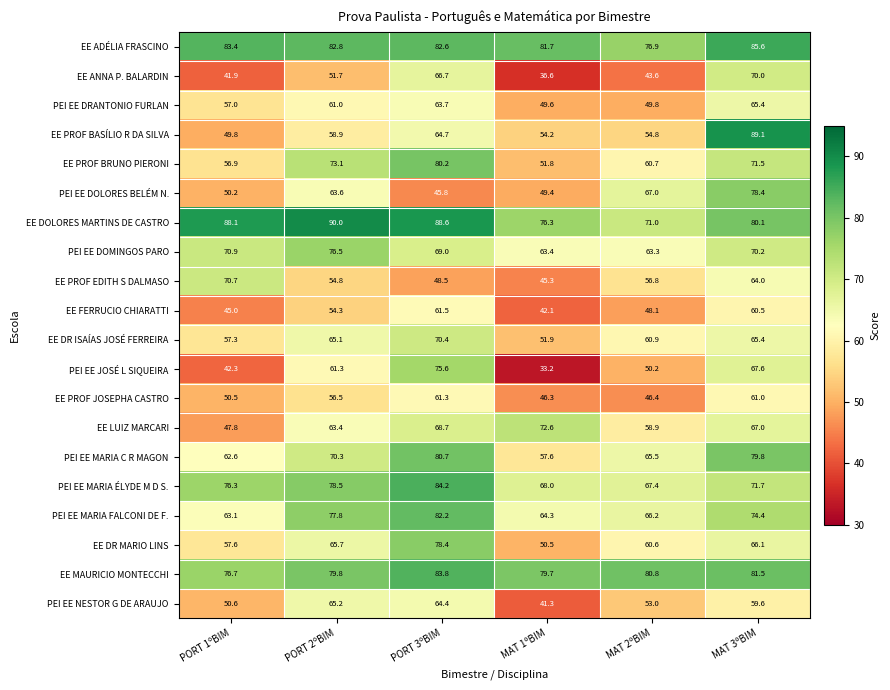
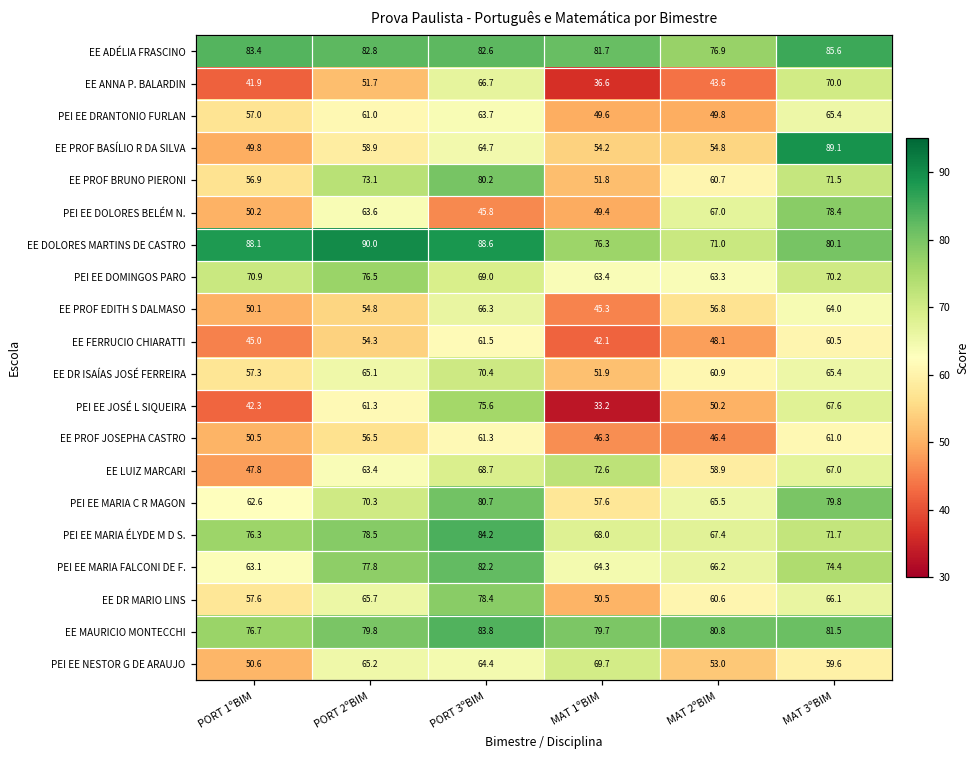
  {
    "EE ADÉLIA FRASCINO": {
      "PORT 1ºBIM": 83.4,
      "PORT 2ºBIM": 82.8,
      "PORT 3ºBIM": 82.6,
      "MAT 1ºBIM": 81.7,
      "MAT 2ºBIM": 76.9,
      "MAT 3ºBIM": 85.6
    },
    "EE ANNA P. BALARDIN": {
      "PORT 1ºBIM": 41.9,
      "PORT 2ºBIM": 51.7,
      "PORT 3ºBIM": 66.7,
      "MAT 1ºBIM": 36.6,
      "MAT 2ºBIM": 43.6,
      "MAT 3ºBIM": 70.0
    },
    "PEI EE DRANTONIO FURLAN": {
      "PORT 1ºBIM": 57.0,
      "PORT 2ºBIM": 61.0,
      "PORT 3ºBIM": 63.7,
      "MAT 1ºBIM": 49.6,
      "MAT 2ºBIM": 49.8,
      "MAT 3ºBIM": 65.4
    },
    "EE PROF BASÍLIO R DA SILVA": {
      "PORT 1ºBIM": 49.8,
      "PORT 2ºBIM": 58.9,
      "PORT 3ºBIM": 64.7,
      "MAT 1ºBIM": 54.2,
      "MAT 2ºBIM": 54.8,
      "MAT 3ºBIM": 89.1
    },
    "EE PROF BRUNO PIERONI": {
      "PORT 1ºBIM": 56.9,
      "PORT 2ºBIM": 73.1,
      "PORT 3ºBIM": 80.2,
      "MAT 1ºBIM": 51.8,
      "MAT 2ºBIM": 60.7,
      "MAT 3ºBIM": 71.5
    },
    "PEI EE DOLORES BELÉM N.": {
      "PORT 1ºBIM": 50.2,
      "PORT 2ºBIM": 63.6,
      "PORT 3ºBIM": 45.8,
      "MAT 1ºBIM": 49.4,
      "MAT 2ºBIM": 67.0,
      "MAT 3ºBIM": 78.4
    },
    "EE DOLORES MARTINS DE CASTRO": {
      "PORT 1ºBIM": 88.1,
      "PORT 2ºBIM": 90.0,
      "PORT 3ºBIM": 88.6,
      "MAT 1ºBIM": 76.3,
      "MAT 2ºBIM": 71.0,
      "MAT 3ºBIM": 80.1
    },
    "PEI EE DOMINGOS PARO": {
      "PORT 1ºBIM": 70.9,
      "PORT 2ºBIM": 76.5,
      "PORT 3ºBIM": 69.0,
      "MAT 1ºBIM": 63.4,
      "MAT 2ºBIM": 63.3,
      "MAT 3ºBIM": 70.2
    },
    "EE PROF EDITH S DALMASO": {
-     "PORT 1ºBIM": 70.7,
+     "PORT 1ºBIM": 50.1,
      "PORT 2ºBIM": 54.8,
-     "PORT 3ºBIM": 48.5,
+     "PORT 3ºBIM": 66.3,
      "MAT 1ºBIM": 45.3,
      "MAT 2ºBIM": 56.8,
      "MAT 3ºBIM": 64.0
    },
    "EE FERRUCIO CHIARATTI": {
      "PORT 1ºBIM": 45.0,
      "PORT 2ºBIM": 54.3,
      "PORT 3ºBIM": 61.5,
      "MAT 1ºBIM": 42.1,
      "MAT 2ºBIM": 48.1,
      "MAT 3ºBIM": 60.5
    },
    "EE DR ISAÍAS JOSÉ FERREIRA": {
      "PORT 1ºBIM": 57.3,
      "PORT 2ºBIM": 65.1,
      "PORT 3ºBIM": 70.4,
      "MAT 1ºBIM": 51.9,
      "MAT 2ºBIM": 60.9,
      "MAT 3ºBIM": 65.4
    },
    "PEI EE JOSÉ L SIQUEIRA": {
      "PORT 1ºBIM": 42.3,
      "PORT 2ºBIM": 61.3,
      "PORT 3ºBIM": 75.6,
      "MAT 1ºBIM": 33.2,
      "MAT 2ºBIM": 50.2,
      "MAT 3ºBIM": 67.6
    },
    "EE PROF JOSEPHA CASTRO": {
      "PORT 1ºBIM": 50.5,
      "PORT 2ºBIM": 56.5,
      "PORT 3ºBIM": 61.3,
      "MAT 1ºBIM": 46.3,
      "MAT 2ºBIM": 46.4,
      "MAT 3ºBIM": 61.0
    },
    "EE LUIZ MARCARI": {
      "PORT 1ºBIM": 47.8,
      "PORT 2ºBIM": 63.4,
      "PORT 3ºBIM": 68.7,
      "MAT 1ºBIM": 72.6,
      "MAT 2ºBIM": 58.9,
      "MAT 3ºBIM": 67.0
    },
    "PEI EE MARIA C R MAGON": {
      "PORT 1ºBIM": 62.6,
      "PORT 2ºBIM": 70.3,
      "PORT 3ºBIM": 80.7,
      "MAT 1ºBIM": 57.6,
      "MAT 2ºBIM": 65.5,
      "MAT 3ºBIM": 79.8
    },
    "PEI EE MARIA ÉLYDE M D S.": {
      "PORT 1ºBIM": 76.3,
      "PORT 2ºBIM": 78.5,
      "PORT 3ºBIM": 84.2,
      "MAT 1ºBIM": 68.0,
      "MAT 2ºBIM": 67.4,
      "MAT 3ºBIM": 71.7
    },
    "PEI EE MARIA FALCONI DE F.": {
      "PORT 1ºBIM": 63.1,
      "PORT 2ºBIM": 77.8,
      "PORT 3ºBIM": 82.2,
      "MAT 1ºBIM": 64.3,
      "MAT 2ºBIM": 66.2,
      "MAT 3ºBIM": 74.4
    },
    "EE DR MARIO LINS": {
      "PORT 1ºBIM": 57.6,
      "PORT 2ºBIM": 65.7,
      "PORT 3ºBIM": 78.4,
      "MAT 1ºBIM": 50.5,
      "MAT 2ºBIM": 60.6,
      "MAT 3ºBIM": 66.1
    },
    "EE MAURICIO MONTECCHI": {
      "PORT 1ºBIM": 76.7,
      "PORT 2ºBIM": 79.8,
      "PORT 3ºBIM": 83.8,
      "MAT 1ºBIM": 79.7,
      "MAT 2ºBIM": 80.8,
      "MAT 3ºBIM": 81.5
    },
    "PEI EE NESTOR G DE ARAUJO": {
      "PORT 1ºBIM": 50.6,
      "PORT 2ºBIM": 65.2,
      "PORT 3ºBIM": 64.4,
-     "MAT 1ºBIM": 41.3,
+     "MAT 1ºBIM": 69.7,
      "MAT 2ºBIM": 53.0,
      "MAT 3ºBIM": 59.6
    }
  }
